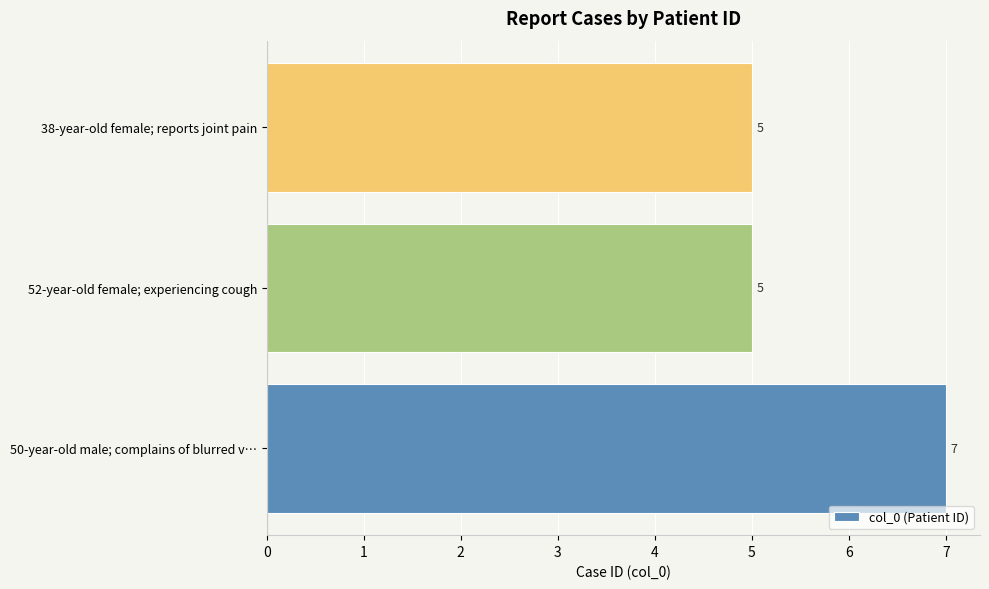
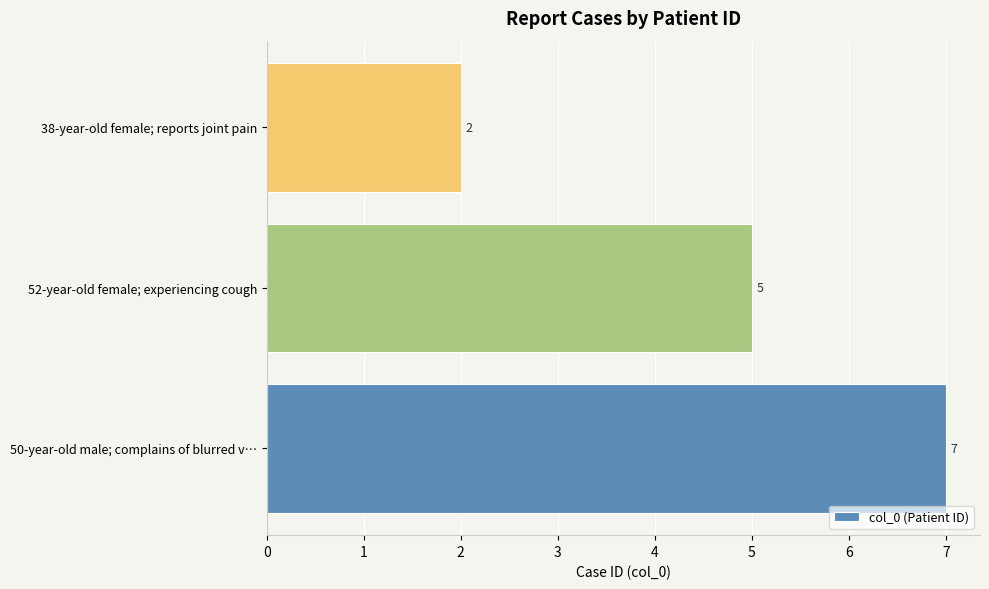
  {
-   "38-year-old female; reports joint pain": 5,
+   "38-year-old female; reports joint pain": 2,
    "52-year-old female; experiencing cough": 5,
    "50-year-old male; complains of blurred v…": 7
  }
